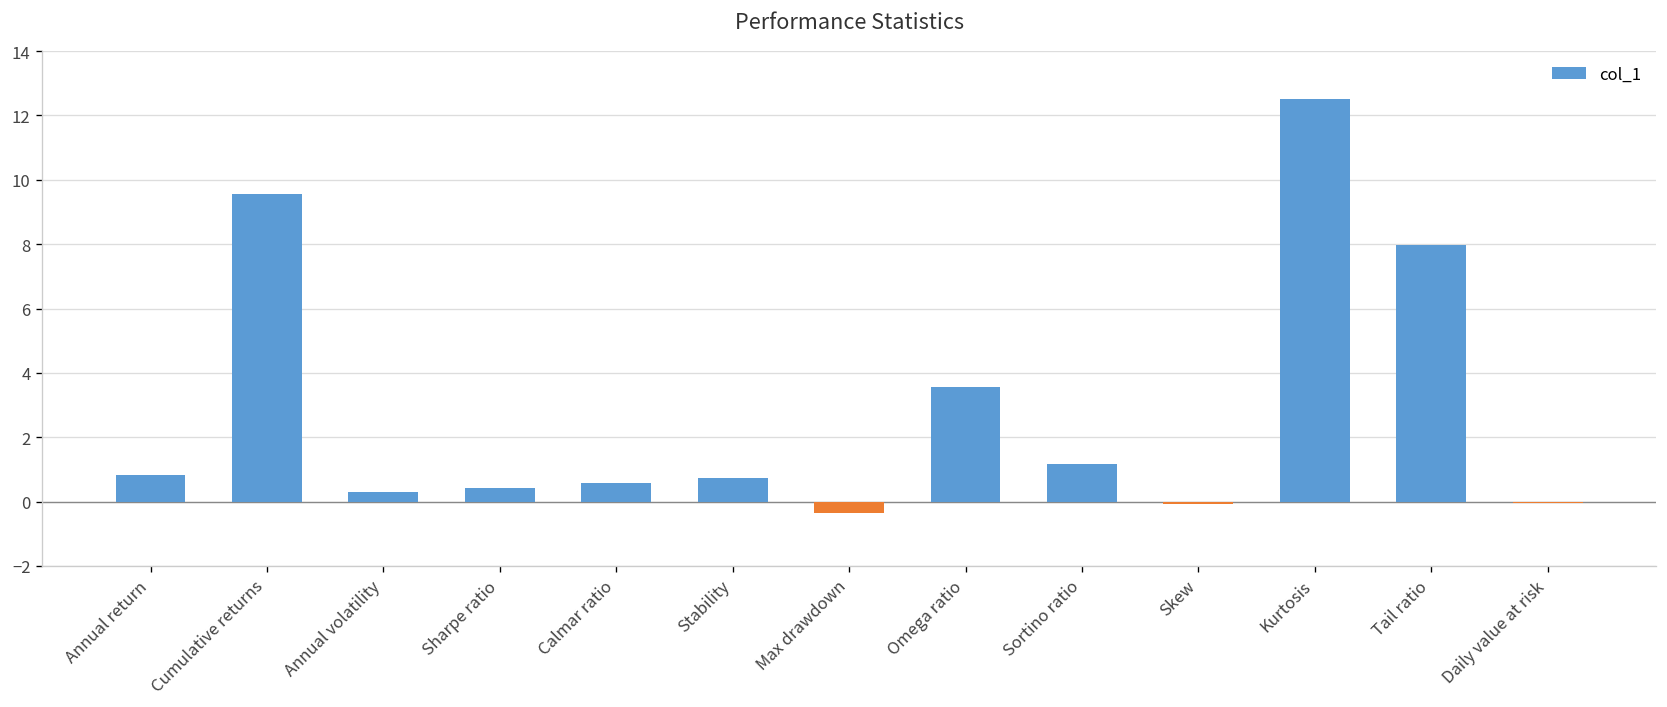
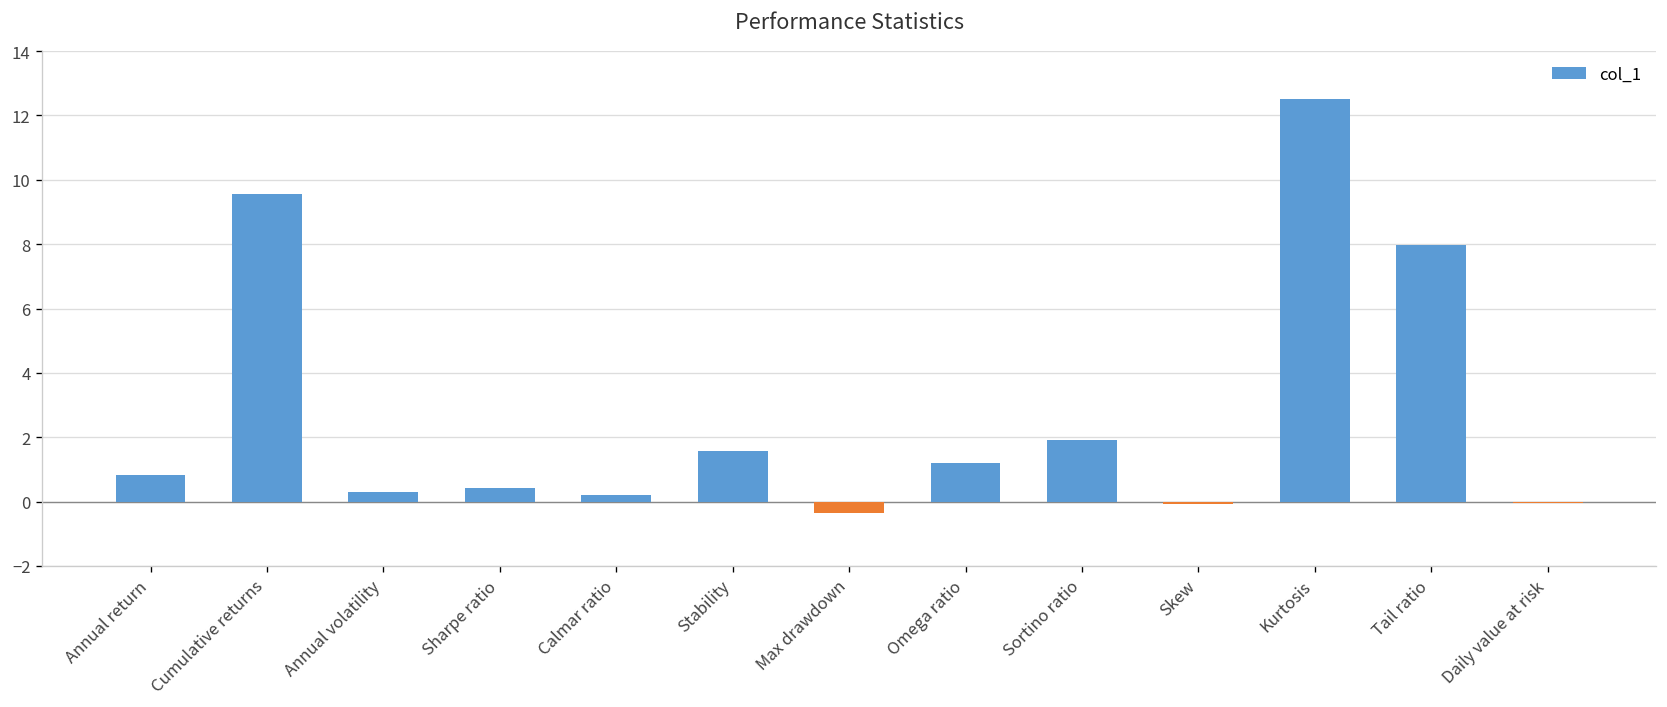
  {
    "Annual return": 0.8,
    "Cumulative returns": 9.5,
    "Annual volatility": 0.3,
    "Sharpe ratio": 0.4,
-   "Calmar ratio": 0.6,
-   "Stability": 0.7,
+   "Calmar ratio": 0.2,
+   "Stability": 1.6,
    "Max drawdown": -0.4,
-   "Omega ratio": 3.6,
-   "Sortino ratio": 1.2,
+   "Omega ratio": 1.2,
+   "Sortino ratio": 1.9,
    "Kurtosis": 12.5,
    "Tail ratio": 8.0
  }
